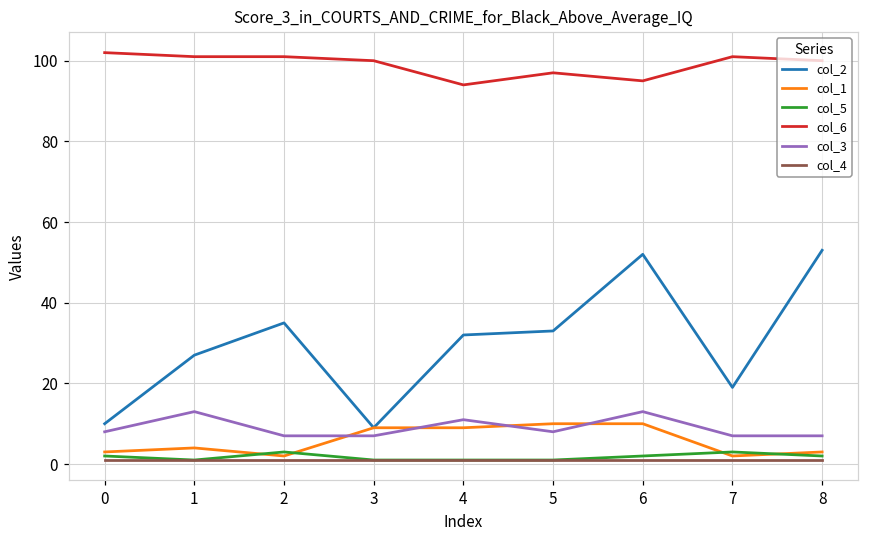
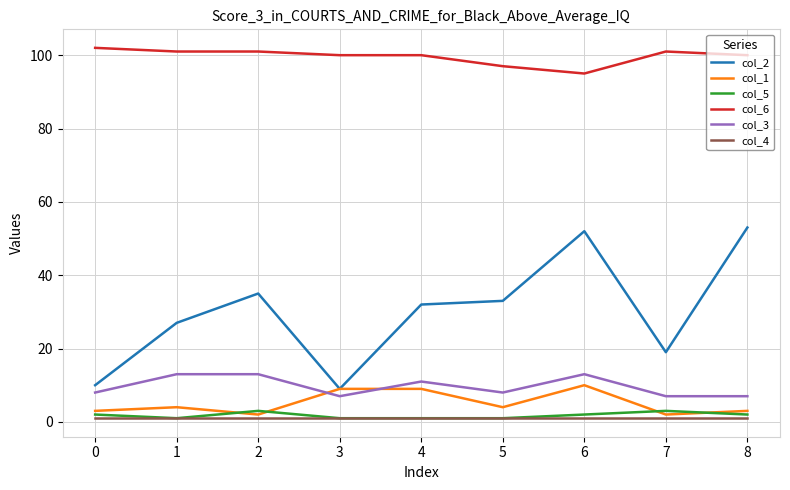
  {
    "col_2": {
      "0": 10,
      "1": 27,
      "2": 35,
      "4": 32,
      "5": 33,
      "6": 52,
      "7": 19,
      "8": 53
    },
    "col_1": {
      "0": 3,
      "1": 4,
      "2": 2,
      "4": 9,
-     "5": 10,
+     "5": 4,
      "6": 10,
      "7": 2,
      "8": 3
    },
    "col_5": {
      "0": 2,
      "2": 3,
      "6": 2,
      "7": 3,
      "8": 2
    },
    "col_6": {
      "0": 102,
      "1": 101,
      "2": 101,
      "3": 100,
-     "4": 94,
+     "4": 100,
      "5": 97,
      "6": 95,
      "7": 101
    },
    "col_3": {
      "0": 8,
      "1": 13,
-     "2": 7,
+     "2": 13,
      "3": 7,
      "4": 11,
      "5": 8,
      "6": 13,
      "7": 7,
      "8": 7
    },
    "col_4": {
      "0": 1,
      "2": 1,
      "6": 1,
      "7": 1,
      "8": 1
    }
  }
